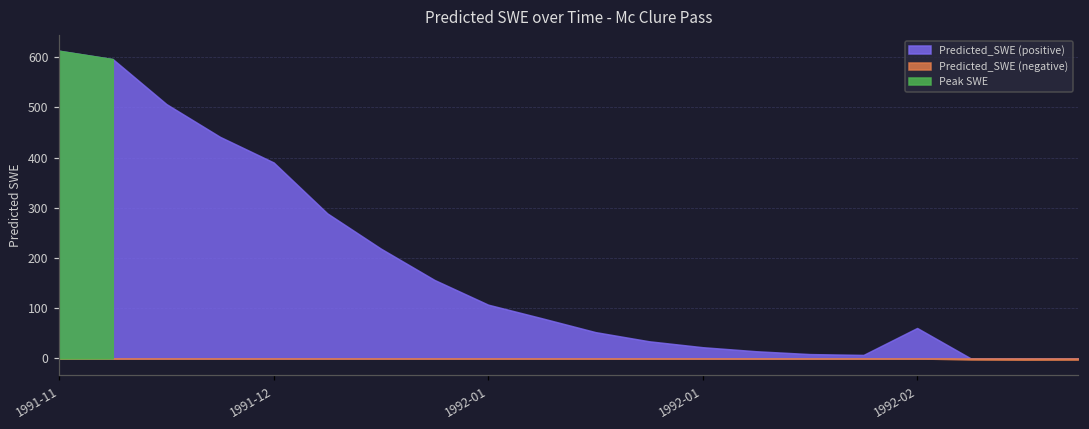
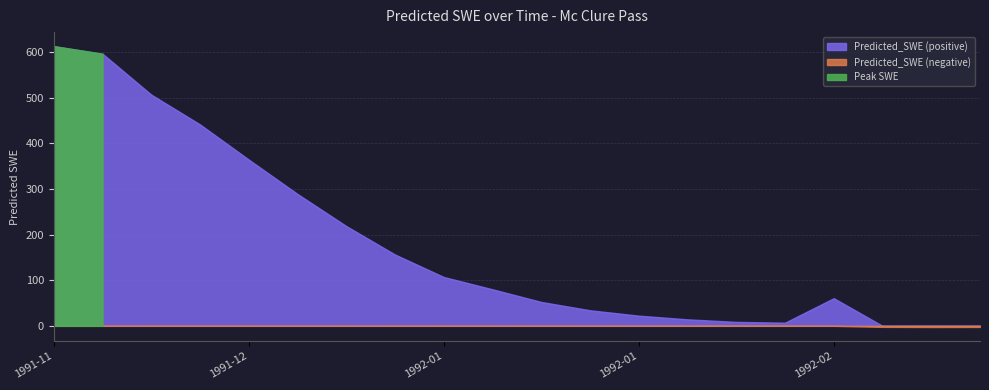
  {
    "Predicted_SWE (positive)": {
-     "1991-12": 390,
+     "1991-12": 360,
      "1992-02": 60
    },
    "Predicted_SWE (negative)": {
      "1991-11": 0,
      "1991-12": 0,
      "1992-02": 0
    }
  }
